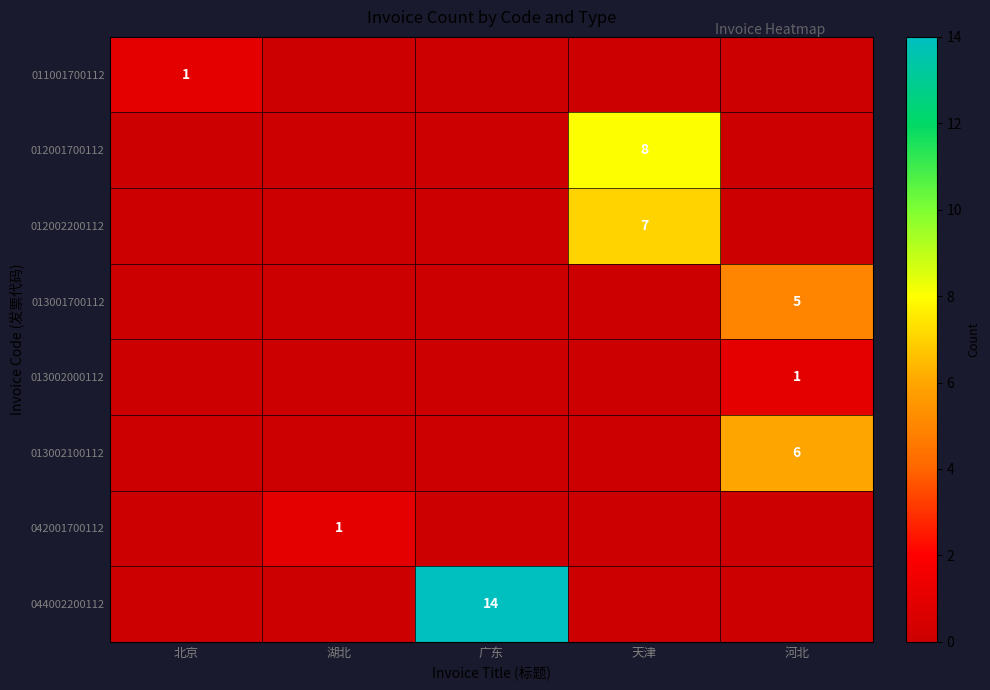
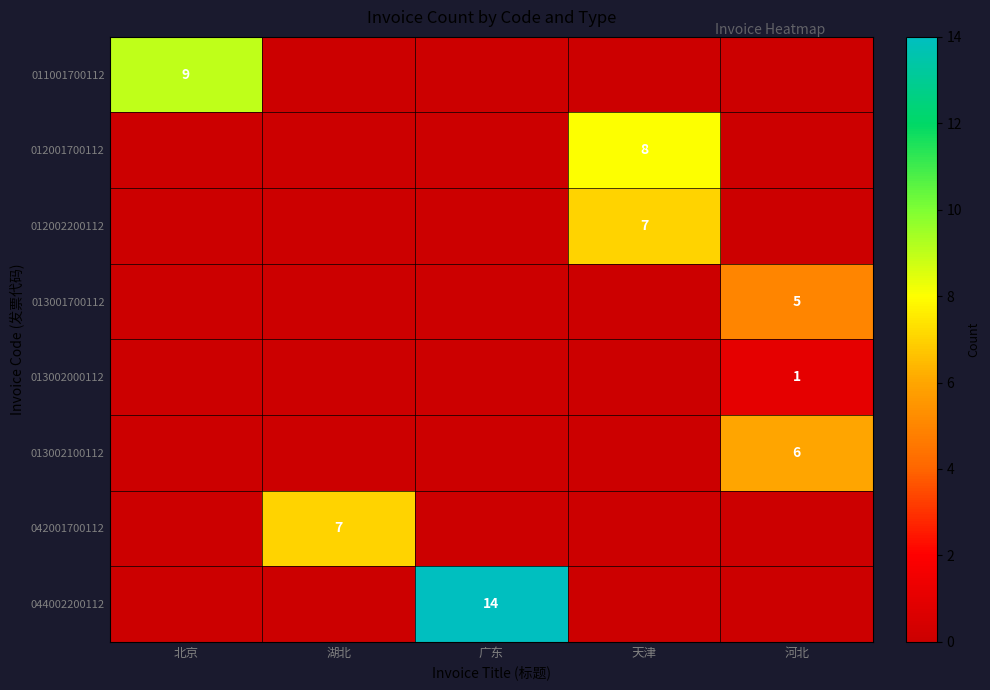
  {
    "011001700112": {
-     "北京": 1
+     "北京": 9
    },
    "012001700112": {
      "天津": 8
    },
    "012002200112": {
      "天津": 7
    },
    "013001700112": {
      "河北": 5
    },
    "013002000112": {
      "河北": 1
    },
    "013002100112": {
      "河北": 6
    },
    "042001700112": {
-     "湖北": 1
+     "湖北": 7
    },
    "044002200112": {
      "广东": 14
    }
  }
